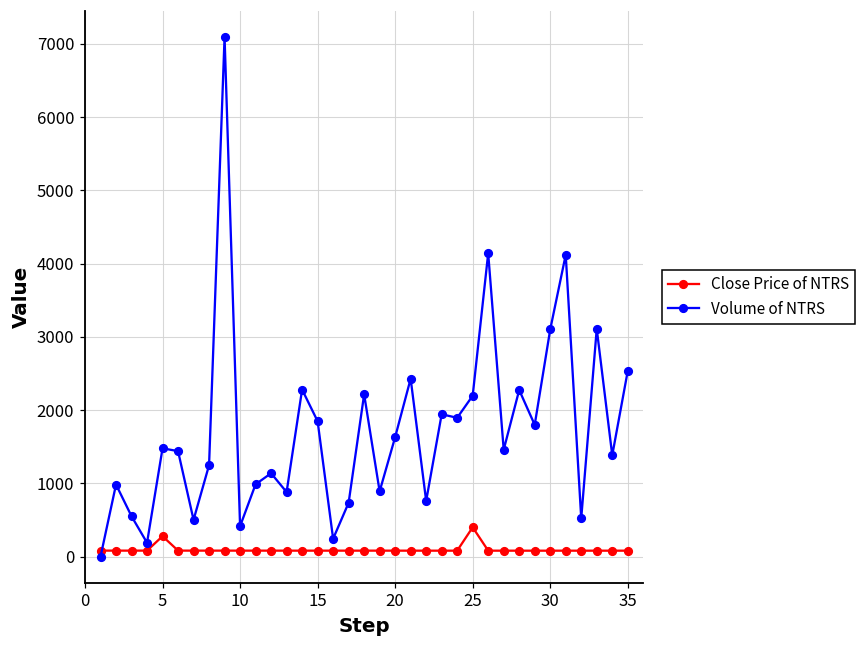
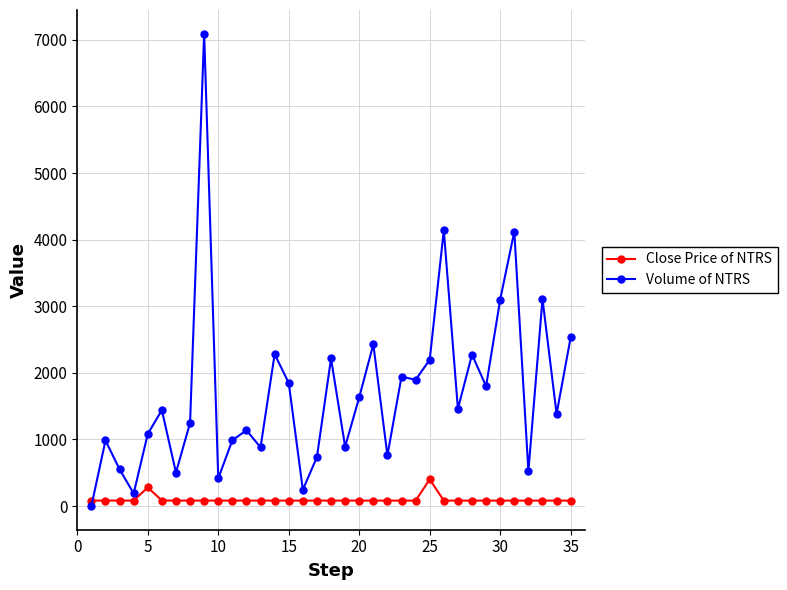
  {
    "Close Price of NTRS": {
      "5": 300,
      "10": 100,
      "15": 100,
      "20": 100,
      "25": 400,
      "30": 100,
      "35": 100
    },
    "Volume of NTRS": {
-     "5": 1500,
+     "5": 1100,
      "10": 400,
      "15": 1800,
      "20": 1600,
      "25": 2200,
      "30": 3100,
      "35": 2500
    }
  }
